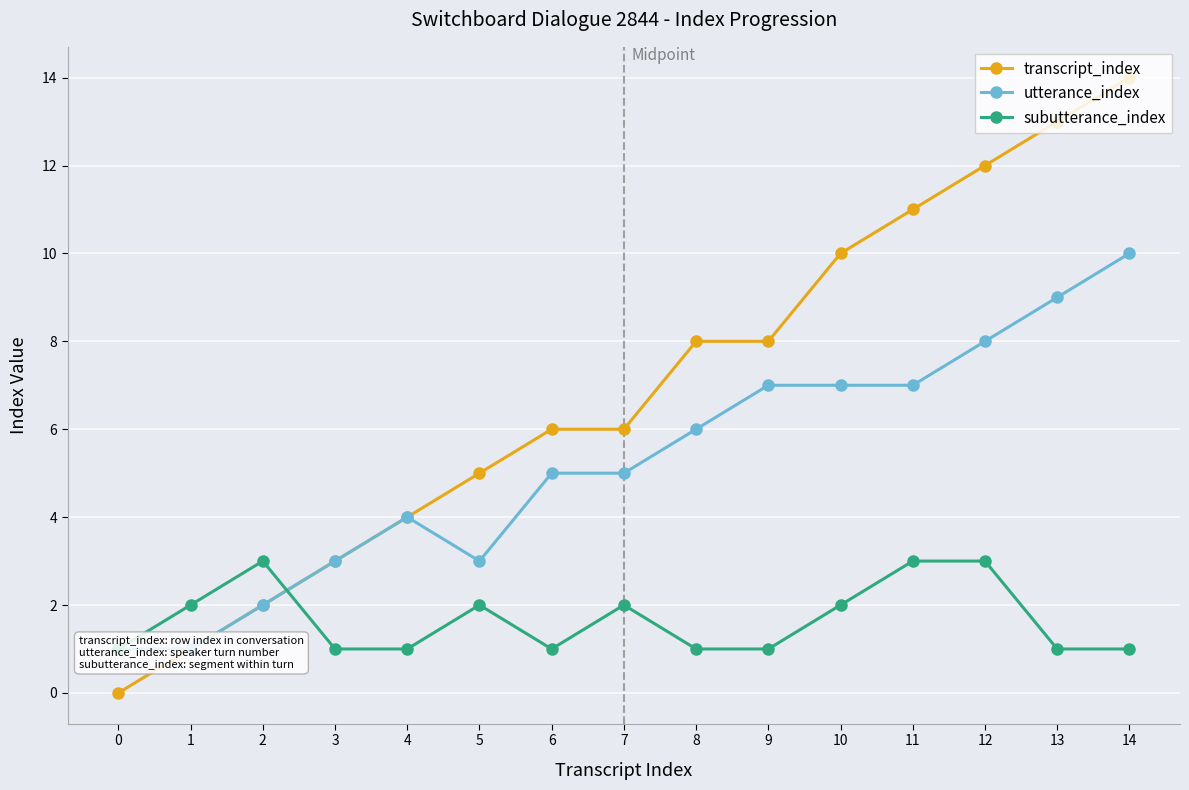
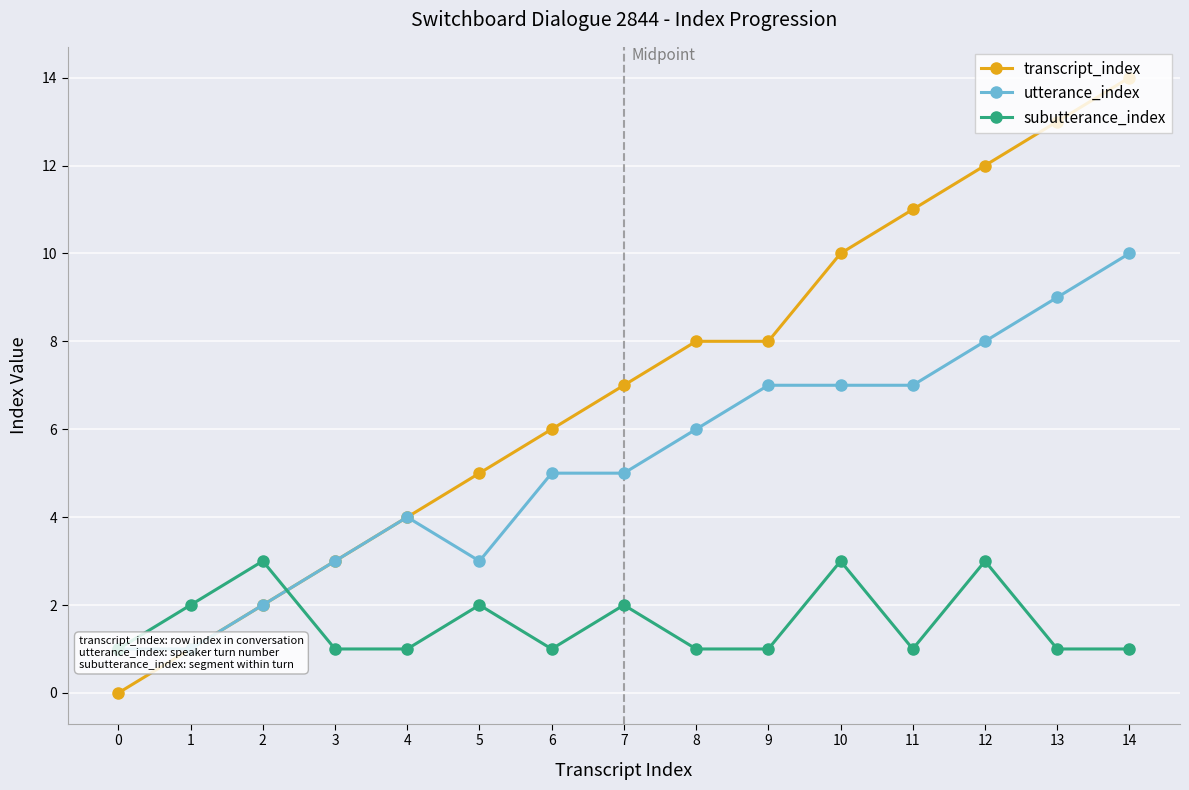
  {
    "transcript_index": {
      "0": 0,
      "5": 5,
      "6": 6,
-     "7": 6,
+     "7": 7,
      "8": 8,
      "9": 8,
      "10": 10,
      "11": 11,
      "12": 12
    },
    "utterance_index": {
      "5": 3,
      "6": 5,
      "7": 5,
      "8": 6,
      "9": 7,
      "10": 7,
      "11": 7,
      "12": 8,
      "13": 9,
      "14": 10
    },
    "subutterance_index": {
      "1": 2,
      "2": 3,
      "3": 1,
      "4": 1,
      "5": 2,
      "6": 1,
      "7": 2,
      "8": 1,
      "9": 1,
-     "10": 2,
-     "11": 3,
+     "10": 3,
+     "11": 1,
      "12": 3,
      "13": 1,
      "14": 1
    }
  }
